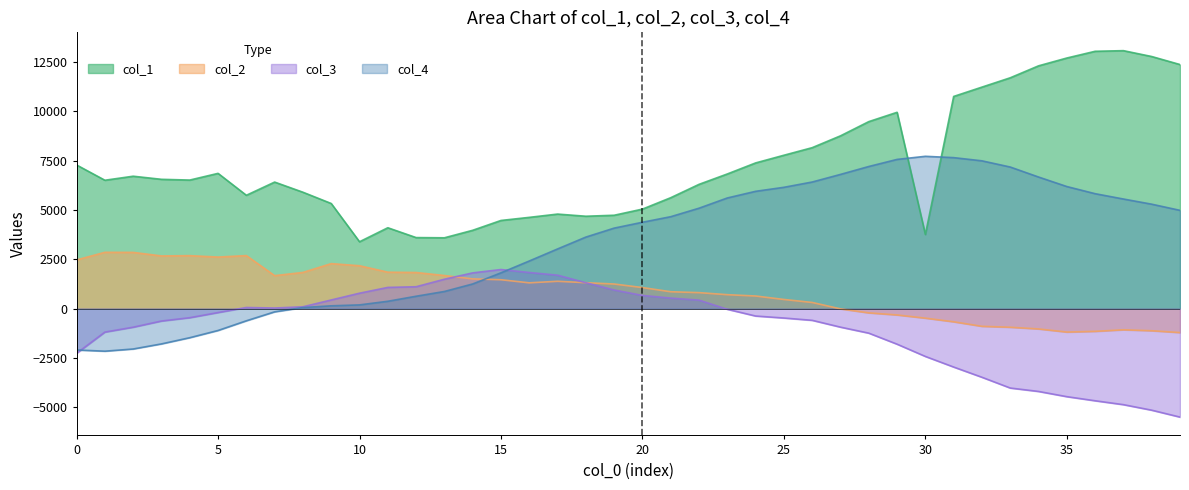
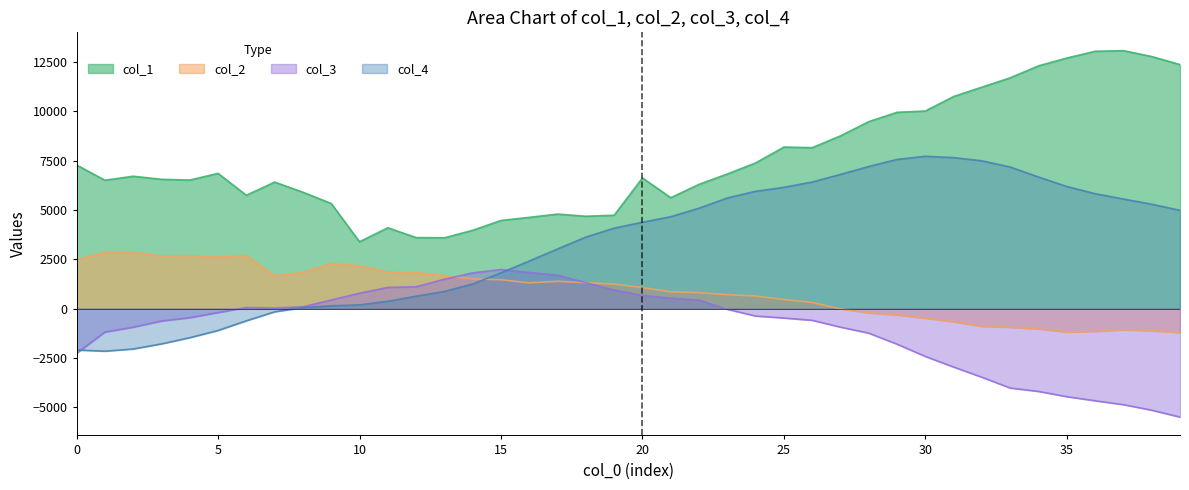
  {
    "col_1": {
      "0": 7300,
      "5": 6900,
      "10": 3400,
      "15": 4500,
-     "20": 5000,
-     "25": 7800,
-     "30": 3800,
+     "20": 6600,
+     "25": 8200,
+     "30": 10000,
      "35": 12700
    }
  }
